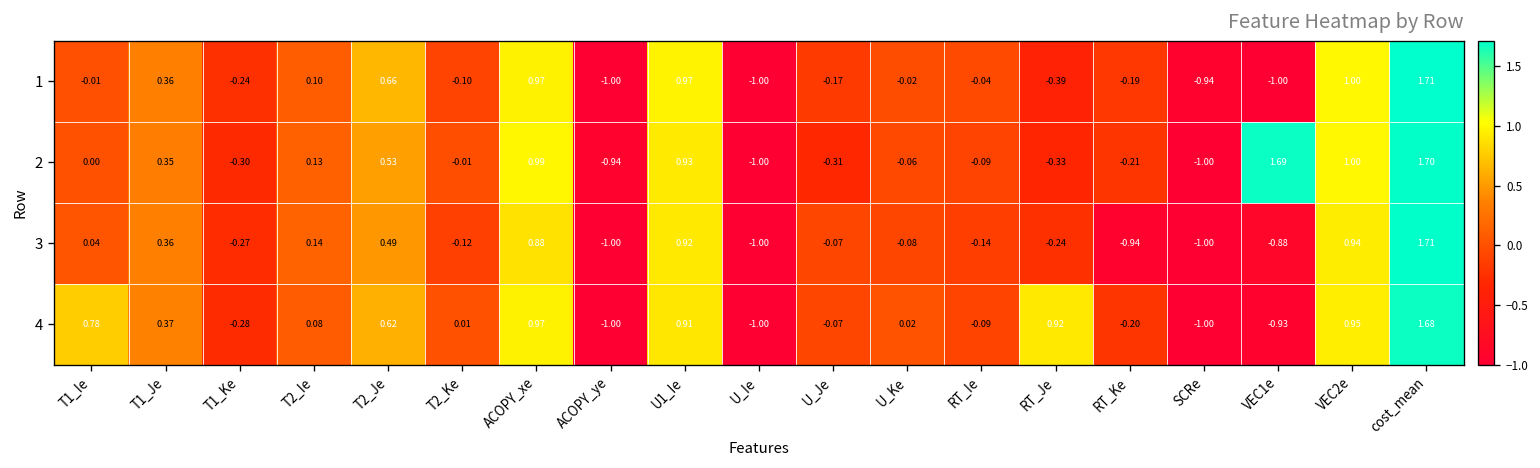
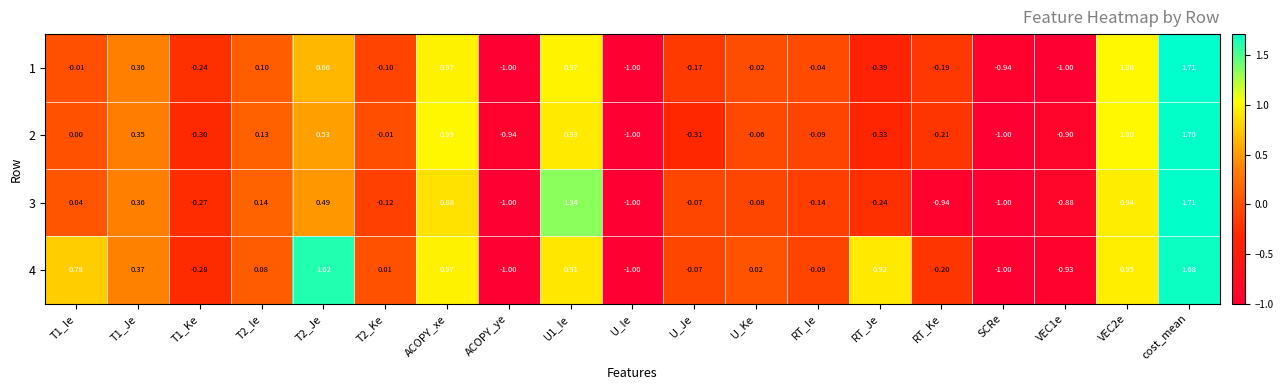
  {
    "1": {
      "T1_Ie": -0.01,
      "T1_Je": 0.36,
      "T1_Ke": -0.24,
      "T2_Ie": 0.10,
      "T2_Je": 0.66,
      "T2_Ke": -0.10,
      "ACOPY_xe": 0.97,
      "ACOPY_ye": -1.00,
      "U1_Ie": 0.97,
      "U_Ie": -1.00,
      "U_Je": -0.17,
      "U_Ke": -0.02,
      "RT_Ie": -0.04,
      "RT_Je": -0.39,
      "RT_Ke": -0.19,
      "SCRe": -0.94,
      "VEC1e": -1.00,
      "VEC2e": 1.00,
      "cost_mean": 1.71
    },
    "2": {
      "T1_Ie": 0.00,
      "T1_Je": 0.35,
      "T1_Ke": -0.30,
      "T2_Ie": 0.13,
      "T2_Je": 0.53,
      "T2_Ke": -0.01,
      "ACOPY_xe": 0.99,
      "ACOPY_ye": -0.94,
      "U1_Ie": 0.93,
      "U_Ie": -1.00,
      "U_Je": -0.31,
      "U_Ke": -0.06,
      "RT_Ie": -0.09,
      "RT_Je": -0.33,
      "RT_Ke": -0.21,
      "SCRe": -1.00,
-     "VEC1e": 1.69,
+     "VEC1e": -0.90,
      "VEC2e": 1.00,
      "cost_mean": 1.70
    },
    "3": {
      "T1_Ie": 0.04,
      "T1_Je": 0.36,
      "T1_Ke": -0.27,
      "T2_Ie": 0.14,
      "T2_Je": 0.49,
      "T2_Ke": -0.12,
      "ACOPY_xe": 0.88,
      "ACOPY_ye": -1.00,
-     "U1_Ie": 0.92,
+     "U1_Ie": 1.34,
      "U_Ie": -1.00,
      "U_Je": -0.07,
      "U_Ke": -0.08,
      "RT_Ie": -0.14,
      "RT_Je": -0.24,
      "RT_Ke": -0.94,
      "SCRe": -1.00,
      "VEC1e": -0.88,
      "VEC2e": 0.94,
      "cost_mean": 1.71
    },
    "4": {
      "T1_Ie": 0.78,
      "T1_Je": 0.37,
      "T1_Ke": -0.28,
      "T2_Ie": 0.08,
-     "T2_Je": 0.62,
+     "T2_Je": 1.62,
      "T2_Ke": 0.01,
      "ACOPY_xe": 0.97,
      "ACOPY_ye": -1.00,
      "U1_Ie": 0.91,
      "U_Ie": -1.00,
      "U_Je": -0.07,
      "U_Ke": 0.02,
      "RT_Ie": -0.09,
      "RT_Je": 0.92,
      "RT_Ke": -0.20,
      "SCRe": -1.00,
      "VEC1e": -0.93,
      "VEC2e": 0.95,
      "cost_mean": 1.68
    }
  }
